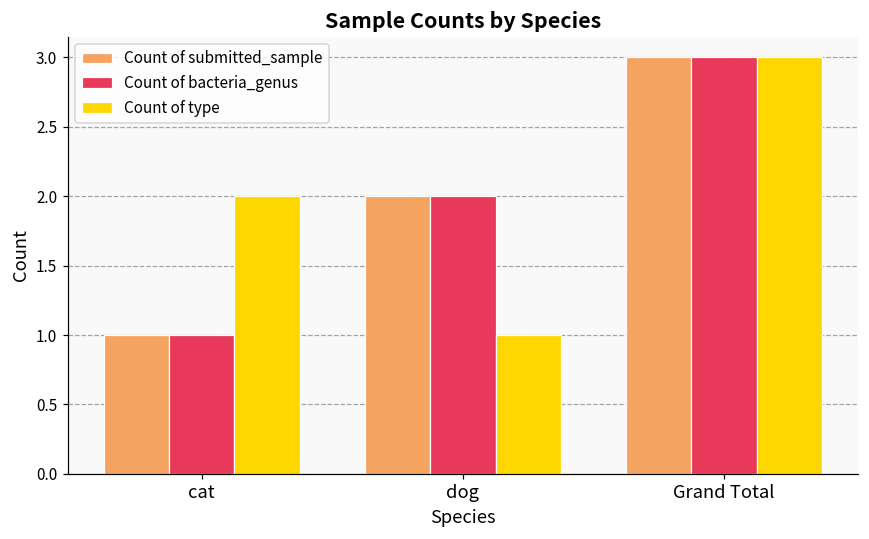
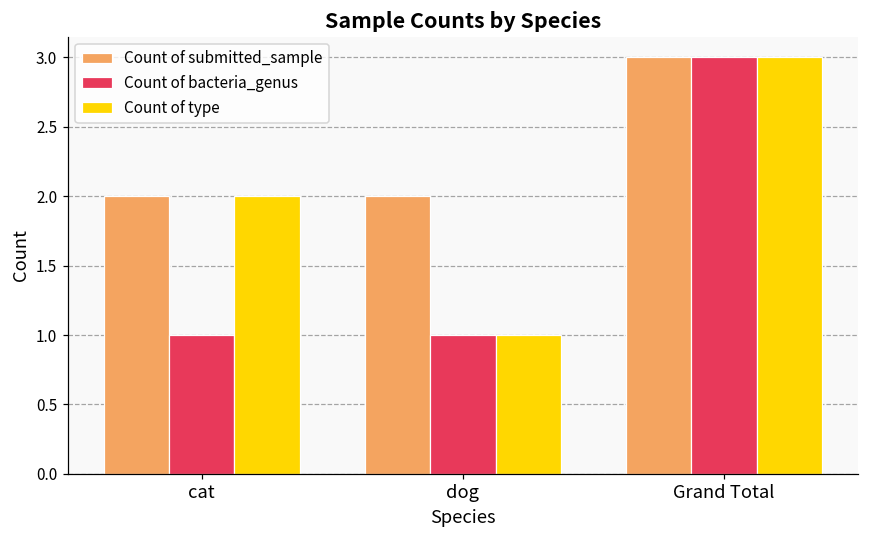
  {
    "Count of submitted_sample": {
-     "cat": 1,
+     "cat": 2,
      "dog": 2,
      "Grand Total": 3
    },
    "Count of bacteria_genus": {
      "cat": 1,
-     "dog": 2,
+     "dog": 1,
      "Grand Total": 3
    },
    "Count of type": {
      "cat": 2,
      "dog": 1,
      "Grand Total": 3
    }
  }
